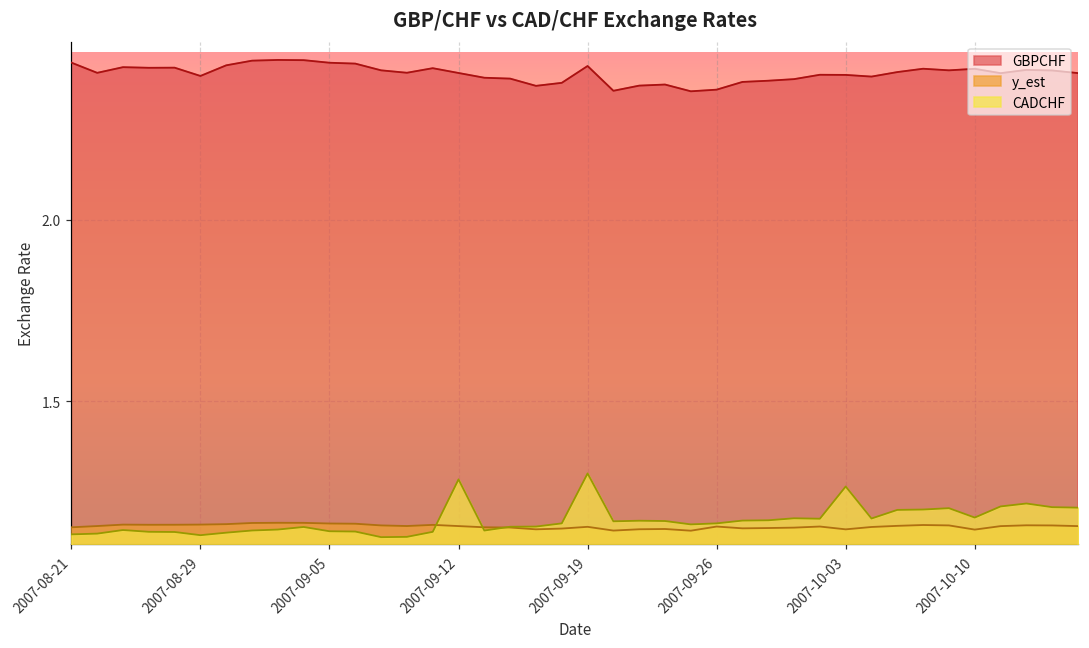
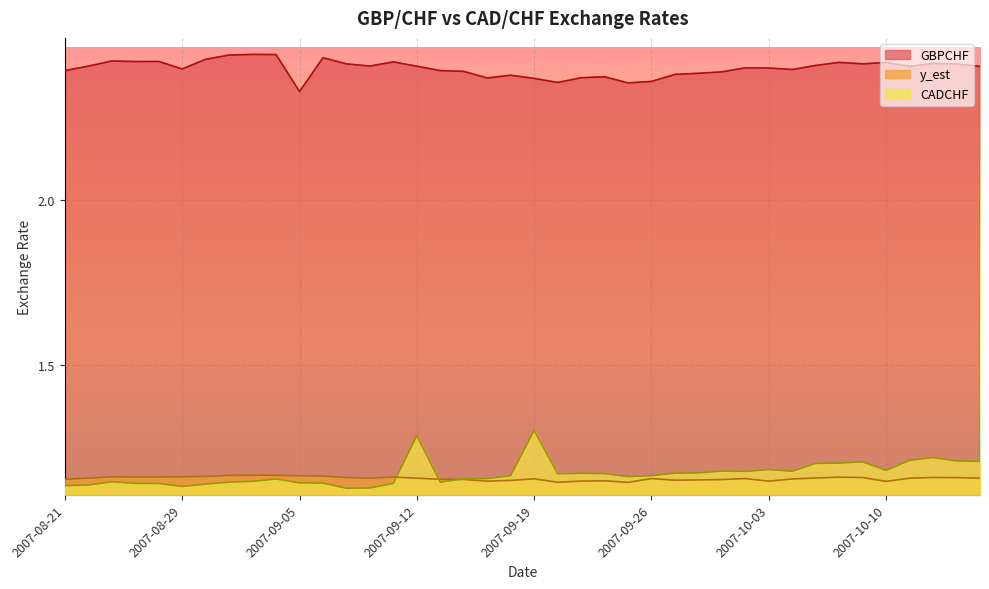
  {
    "GBPCHF": {
-     "2007-08-21": 2.43,
+     "2007-08-21": 2.39,
      "2007-08-29": 2.40,
-     "2007-09-05": 2.43,
+     "2007-09-05": 2.33,
      "2007-09-12": 2.40,
-     "2007-09-19": 2.42,
+     "2007-09-19": 2.37,
      "2007-09-26": 2.36,
      "2007-10-03": 2.40
    },
    "y_est": {
      "2007-08-21": 1.15,
      "2007-08-29": 1.16,
      "2007-09-05": 1.16,
      "2007-09-12": 1.16,
      "2007-09-19": 1.15,
      "2007-09-26": 1.16,
      "2007-10-03": 1.15,
      "2007-10-10": 1.15
    },
    "CADCHF": {
      "2007-08-21": 1.13,
      "2007-08-29": 1.13,
      "2007-09-05": 1.14,
      "2007-09-12": 1.29,
      "2007-09-19": 1.30,
      "2007-09-26": 1.16,
-     "2007-10-03": 1.27,
+     "2007-10-03": 1.18,
      "2007-10-10": 1.18
    }
  }
